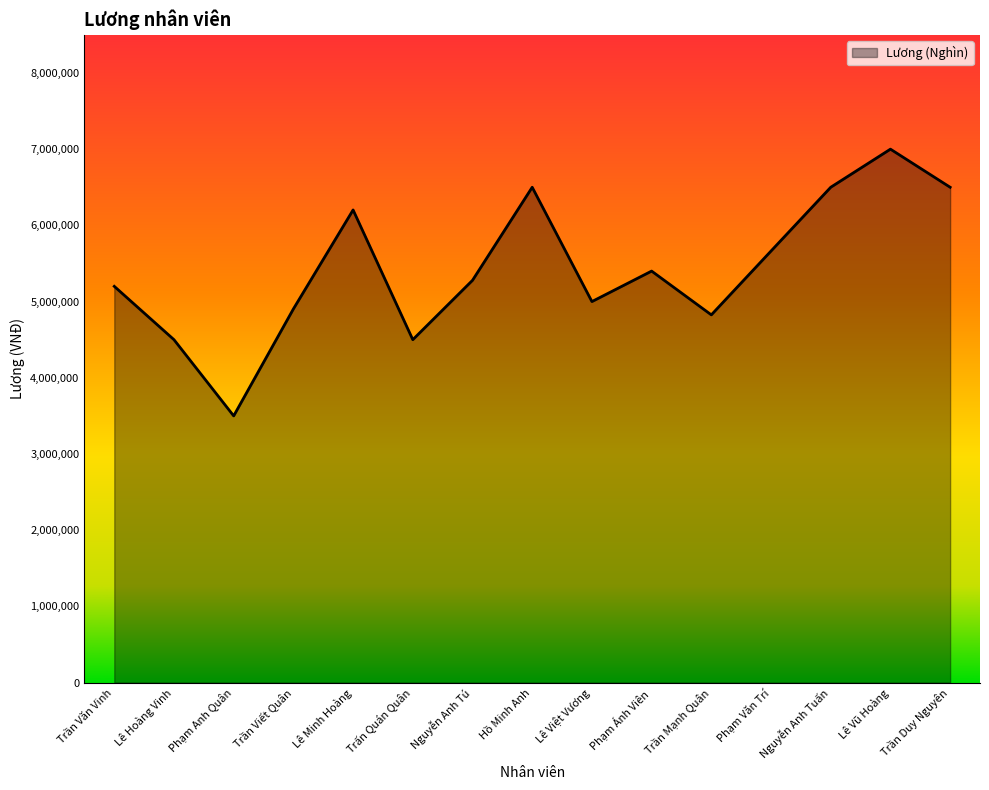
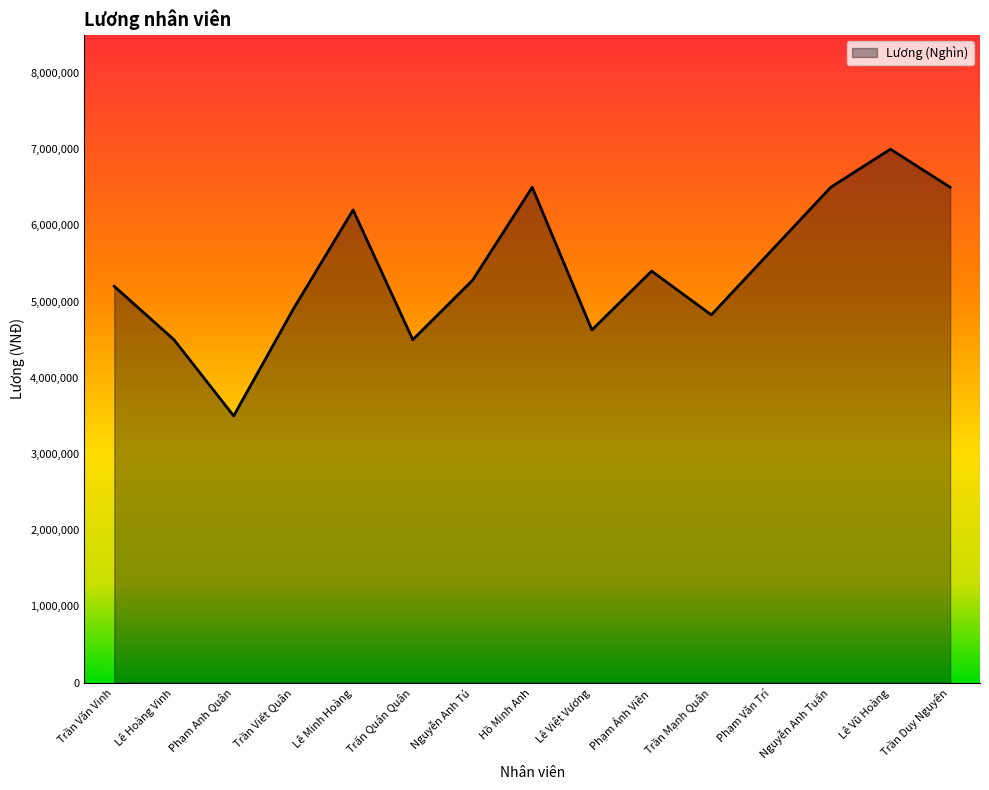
  {
    "Trần Văn Vinh": "5,200,000",
    "Lê Hoàng Vinh": "4,500,000",
    "Phạm Anh Quân": "3,500,000",
    "Trần Viết Quân": "4,900,000",
    "Lê Minh Hoàng": "6,200,000",
    "Trấn Quán Quân": "4,500,000",
    "Nguyễn Anh Tú": "5,300,000",
    "Hồ Minh Anh": "6,500,000",
-   "Lê Việt Vương": "5,000,000",
+   "Lê Việt Vương": "4,600,000",
    "Phạm Ánh Viên": "5,400,000",
    "Trần Mạnh Quân": "4,800,000",
    "Phạm Văn Trí": "5,700,000",
    "Nguyễn Anh Tuấn": "6,500,000",
    "Lê Vũ Hoàng": "7,000,000",
    "Trần Duy Nguyên": "6,500,000"
  }
